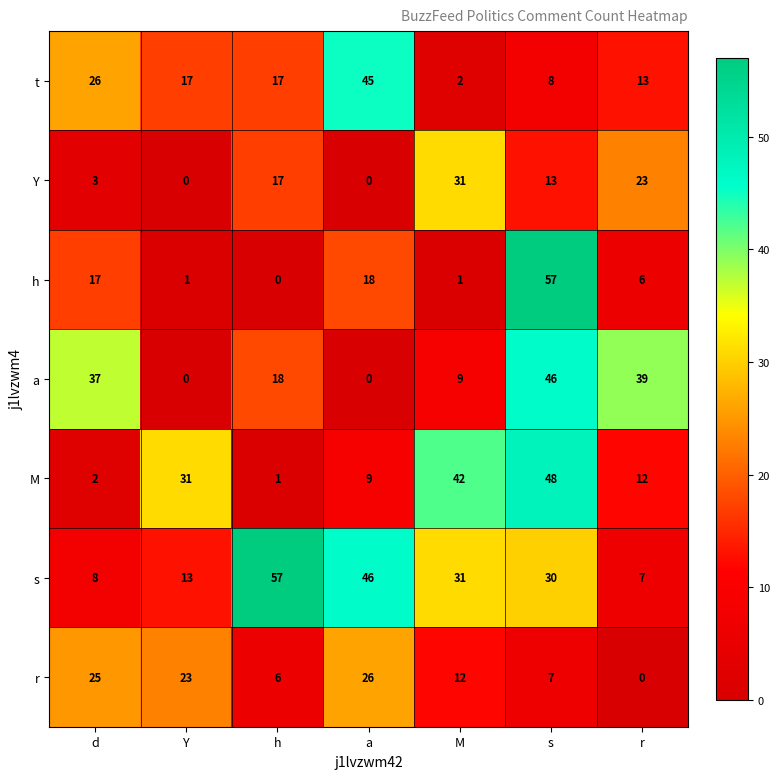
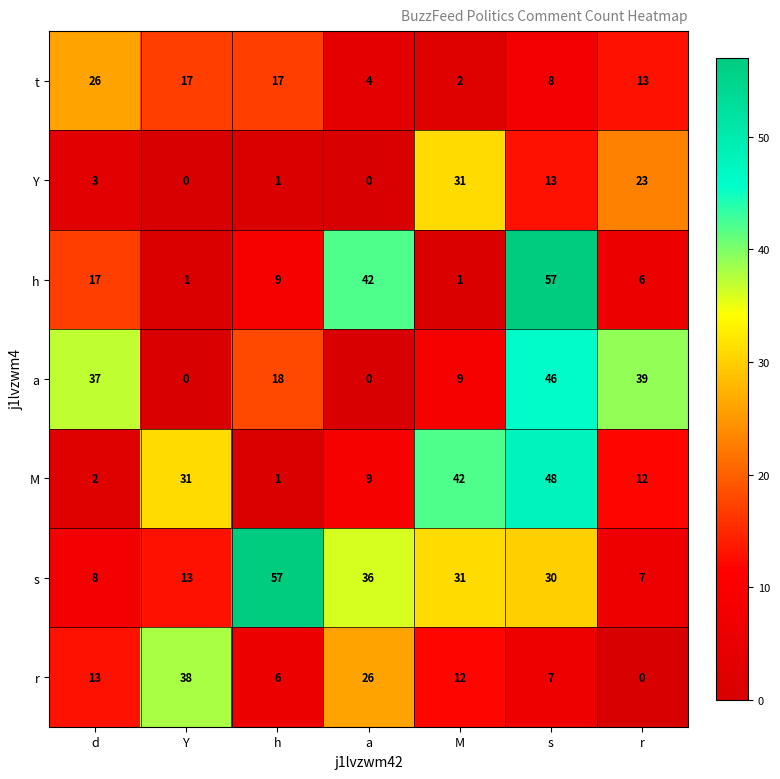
  {
    "t": {
      "d": 26,
      "Y": 17,
      "h": 17,
-     "a": 45,
+     "a": 4,
      "M": 2,
      "s": 8,
      "r": 13
    },
    "Y": {
      "d": 3,
      "Y": 0,
-     "h": 17,
+     "h": 1,
      "a": 0,
      "M": 31,
      "s": 13,
      "r": 23
    },
    "h": {
      "d": 17,
      "Y": 1,
-     "h": 0,
-     "a": 18,
+     "h": 9,
+     "a": 42,
      "M": 1,
      "s": 57,
      "r": 6
    },
    "a": {
      "d": 37,
      "Y": 0,
      "h": 18,
      "a": 0,
      "M": 9,
      "s": 46,
      "r": 39
    },
    "M": {
      "d": 2,
      "Y": 31,
      "h": 1,
      "a": 9,
      "M": 42,
      "s": 48,
      "r": 12
    },
    "s": {
      "d": 8,
      "Y": 13,
      "h": 57,
-     "a": 46,
+     "a": 36,
      "M": 31,
      "s": 30,
      "r": 7
    },
    "r": {
-     "d": 25,
-     "Y": 23,
+     "d": 13,
+     "Y": 38,
      "h": 6,
      "a": 26,
      "M": 12,
      "s": 7,
      "r": 0
    }
  }
